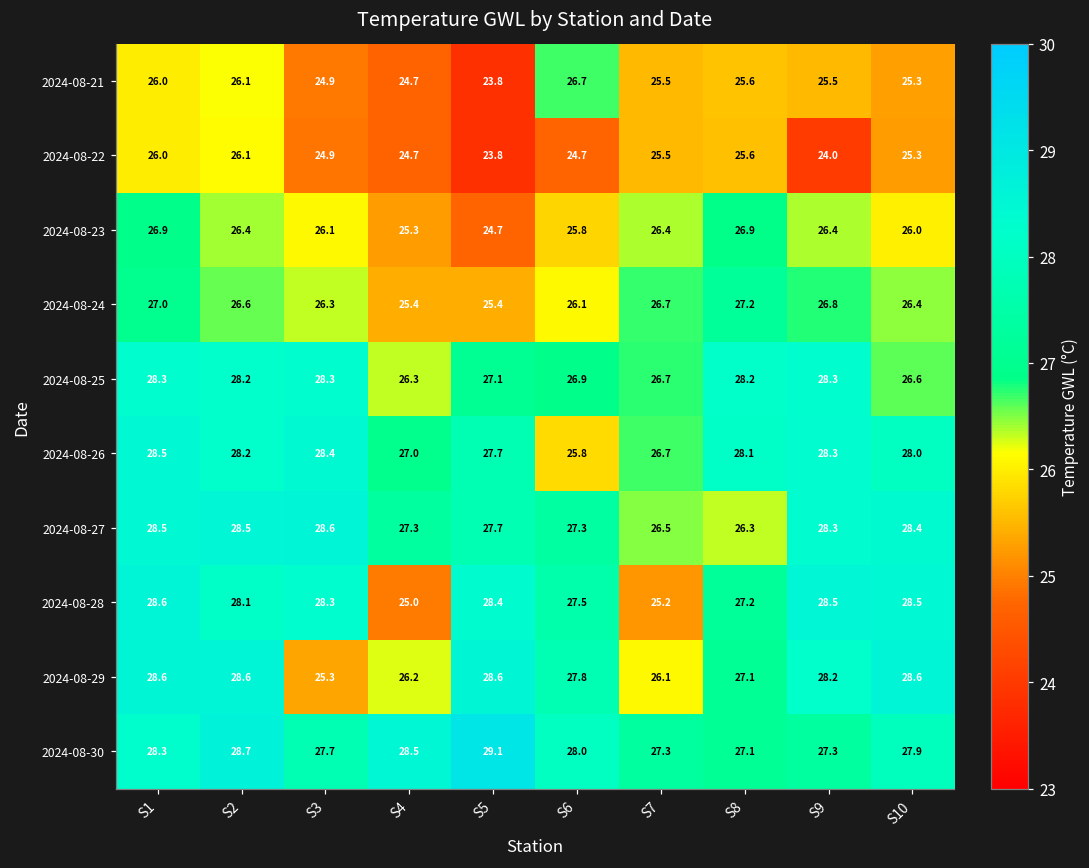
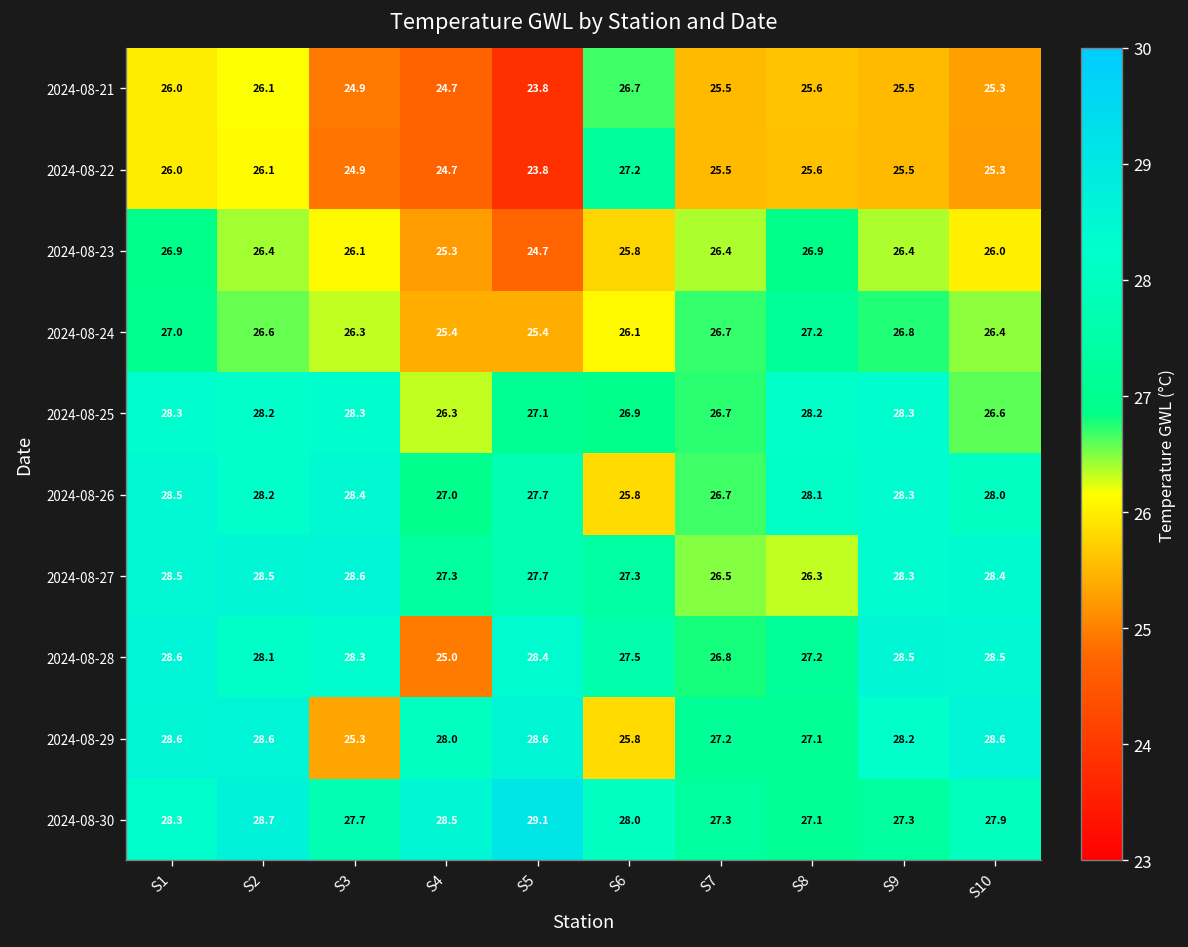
  {
    "2024-08-21": {
      "S1": 26.0,
      "S2": 26.1,
      "S3": 24.9,
      "S4": 24.7,
      "S5": 23.8,
      "S6": 26.7,
      "S7": 25.5,
      "S8": 25.6,
      "S9": 25.5,
      "S10": 25.3
    },
    "2024-08-22": {
      "S1": 26.0,
      "S2": 26.1,
      "S3": 24.9,
      "S4": 24.7,
      "S5": 23.8,
-     "S6": 24.7,
+     "S6": 27.2,
      "S7": 25.5,
      "S8": 25.6,
-     "S9": 24.0,
+     "S9": 25.5,
      "S10": 25.3
    },
    "2024-08-23": {
      "S1": 26.9,
      "S2": 26.4,
      "S3": 26.1,
      "S4": 25.3,
      "S5": 24.7,
      "S6": 25.8,
      "S7": 26.4,
      "S8": 26.9,
      "S9": 26.4,
      "S10": 26.0
    },
    "2024-08-24": {
      "S1": 27.0,
      "S2": 26.6,
      "S3": 26.3,
      "S4": 25.4,
      "S5": 25.4,
      "S6": 26.1,
      "S7": 26.7,
      "S8": 27.2,
      "S9": 26.8,
      "S10": 26.4
    },
    "2024-08-25": {
      "S1": 28.3,
      "S2": 28.2,
      "S3": 28.3,
      "S4": 26.3,
      "S5": 27.1,
      "S6": 26.9,
      "S7": 26.7,
      "S8": 28.2,
      "S9": 28.3,
      "S10": 26.6
    },
    "2024-08-26": {
      "S1": 28.5,
      "S2": 28.2,
      "S3": 28.4,
      "S4": 27.0,
      "S5": 27.7,
      "S6": 25.8,
      "S7": 26.7,
      "S8": 28.1,
      "S9": 28.3,
      "S10": 28.0
    },
    "2024-08-27": {
      "S1": 28.5,
      "S2": 28.5,
      "S3": 28.6,
      "S4": 27.3,
      "S5": 27.7,
      "S6": 27.3,
      "S7": 26.5,
      "S8": 26.3,
      "S9": 28.3,
      "S10": 28.4
    },
    "2024-08-28": {
      "S1": 28.6,
      "S2": 28.1,
      "S3": 28.3,
      "S4": 25.0,
      "S5": 28.4,
      "S6": 27.5,
-     "S7": 25.2,
+     "S7": 26.8,
      "S8": 27.2,
      "S9": 28.5,
      "S10": 28.5
    },
    "2024-08-29": {
      "S1": 28.6,
      "S2": 28.6,
      "S3": 25.3,
-     "S4": 26.2,
+     "S4": 28.0,
      "S5": 28.6,
-     "S6": 27.8,
-     "S7": 26.1,
+     "S6": 25.8,
+     "S7": 27.2,
      "S8": 27.1,
      "S9": 28.2,
      "S10": 28.6
    },
    "2024-08-30": {
      "S1": 28.3,
      "S2": 28.7,
      "S3": 27.7,
      "S4": 28.5,
      "S5": 29.1,
      "S6": 28.0,
      "S7": 27.3,
      "S8": 27.1,
      "S9": 27.3,
      "S10": 27.9
    }
  }
